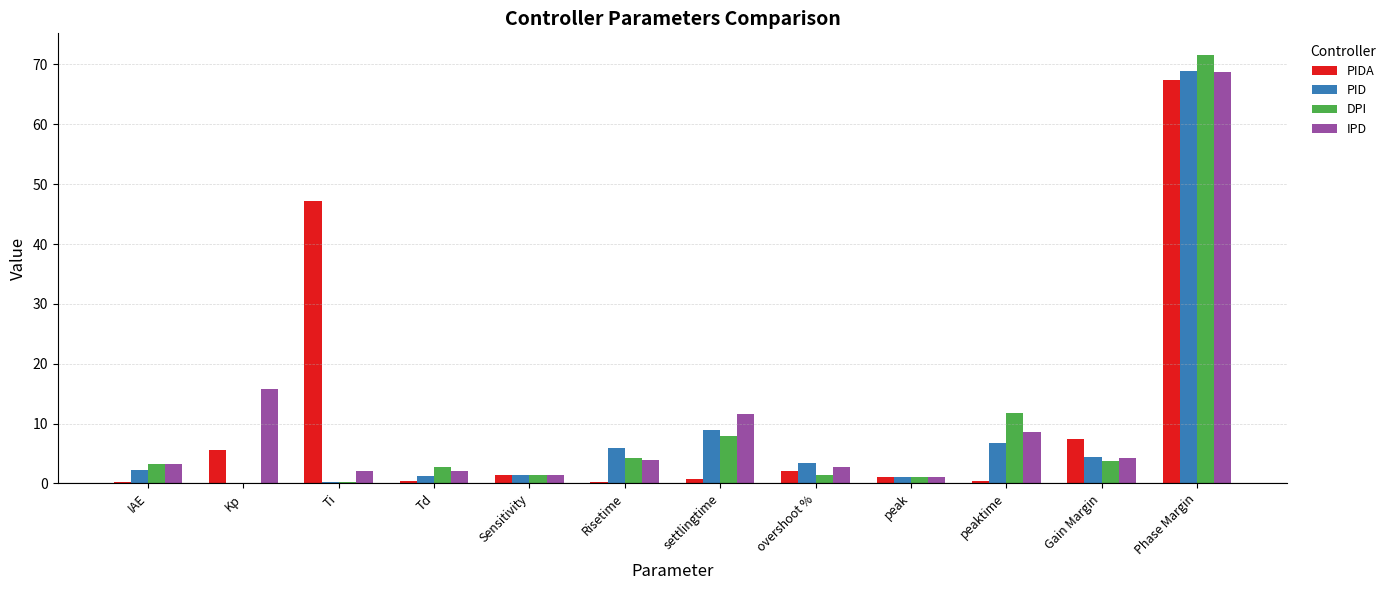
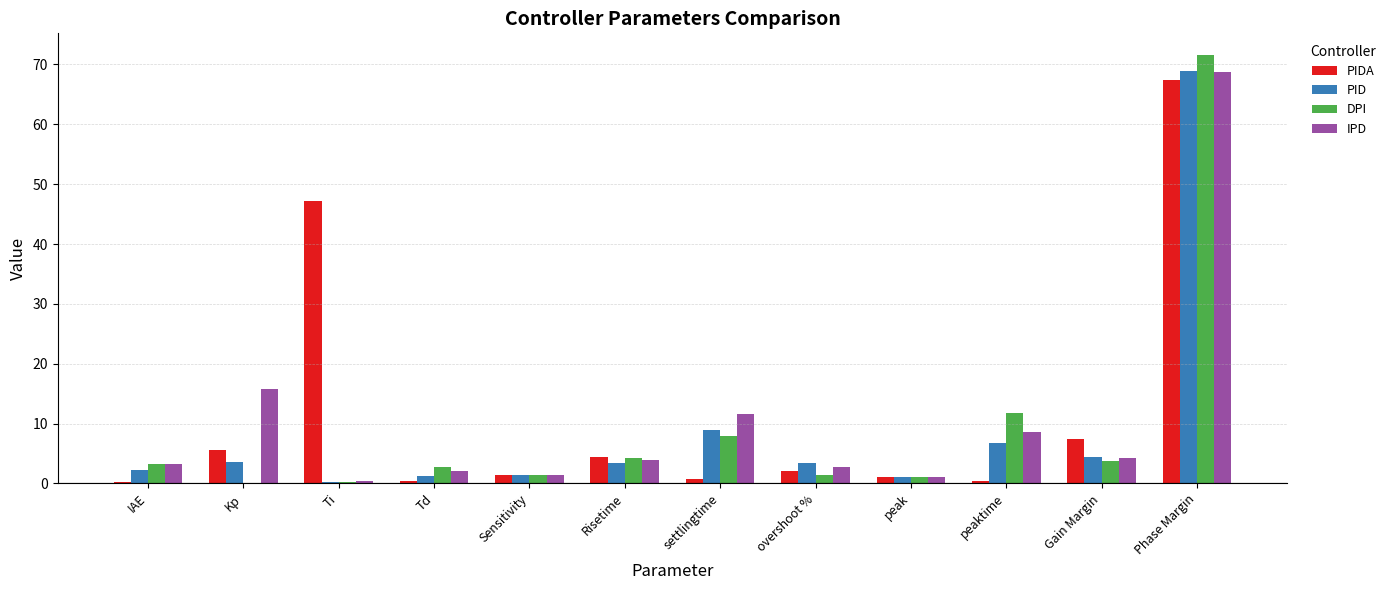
  {
    "PIDA": {
      "Kp": 5,
      "Ti": 47,
      "Sensitivity": 1,
-     "Risetime": 0,
+     "Risetime": 4,
      "settlingtime": 1,
      "overshoot %": 2,
      "peak": 1,
      "Gain Margin": 7,
      "Phase Margin": 67
    },
    "PID": {
      "IAE": 2,
-     "Kp": 0,
+     "Kp": 4,
      "Td": 1,
      "Sensitivity": 1,
-     "Risetime": 6,
+     "Risetime": 3,
      "settlingtime": 9,
      "overshoot %": 3,
      "peak": 1,
      "peaktime": 7,
      "Gain Margin": 4,
      "Phase Margin": 69
    },
    "DPI": {
      "IAE": 3,
      "Td": 3,
      "Sensitivity": 1,
      "Risetime": 4,
      "settlingtime": 8,
      "overshoot %": 1,
      "peak": 1,
      "peaktime": 12,
      "Gain Margin": 4,
      "Phase Margin": 72
    },
    "IPD": {
      "IAE": 3,
      "Kp": 16,
-     "Ti": 2,
+     "Ti": 0,
      "Td": 2,
      "Sensitivity": 1,
      "Risetime": 4,
      "settlingtime": 12,
      "overshoot %": 3,
      "peak": 1,
      "peaktime": 9,
      "Gain Margin": 4,
      "Phase Margin": 69
    }
  }
